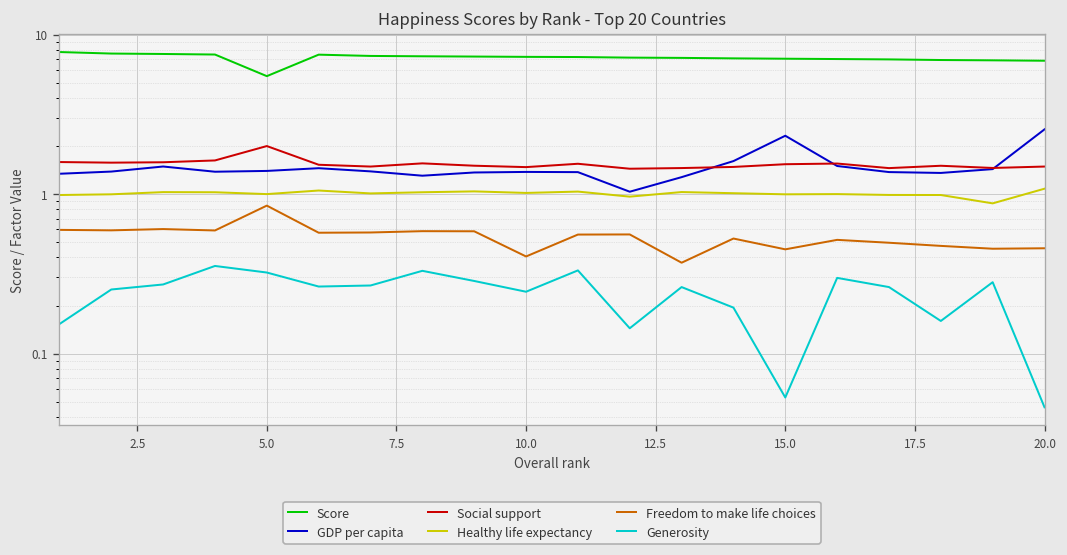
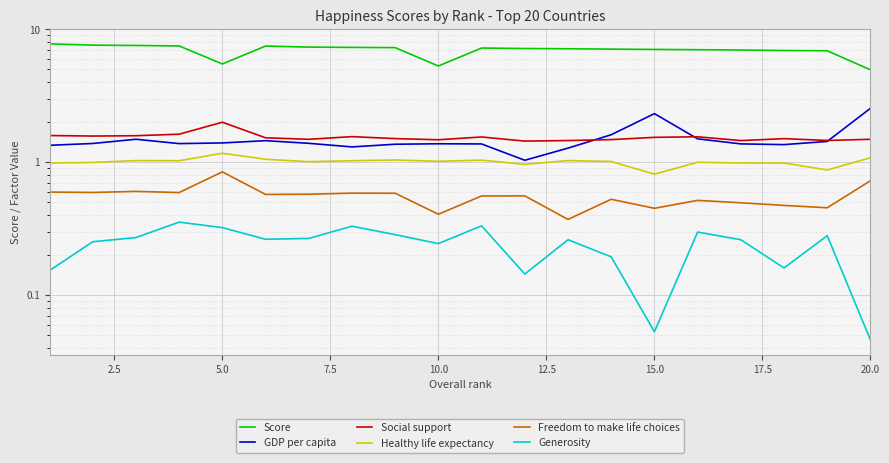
  {
    "Score": {
      "5.0": 5.5,
-     "10.0": 7,
+     "10.0": 5.3,
      "15.0": 7,
-     "20.0": 7
+     "20.0": 5.0
    },
    "GDP per capita": {
      "5.0": 1.4,
      "10.0": 1.4,
      "15.0": 2.3,
      "20.0": 2.5
    },
    "Social support": {
      "5.0": 2.0,
      "10.0": 1.5,
      "15.0": 1.5,
      "20.0": 1.5
    },
    "Healthy life expectancy": {
-     "5.0": 1.0,
+     "5.0": 1.2,
      "10.0": 1.0,
-     "15.0": 1.0,
+     "15.0": 0.8,
      "20.0": 1.1
    },
    "Freedom to make life choices": {
      "5.0": 0.8,
      "10.0": 0.41,
      "15.0": 0.45,
-     "20.0": 0.46
+     "20.0": 0.7
    },
    "Generosity": {
      "5.0": 0.32,
      "10.0": 0.24,
      "15.0": 0.053,
      "20.0": 0.046
    }
  }
